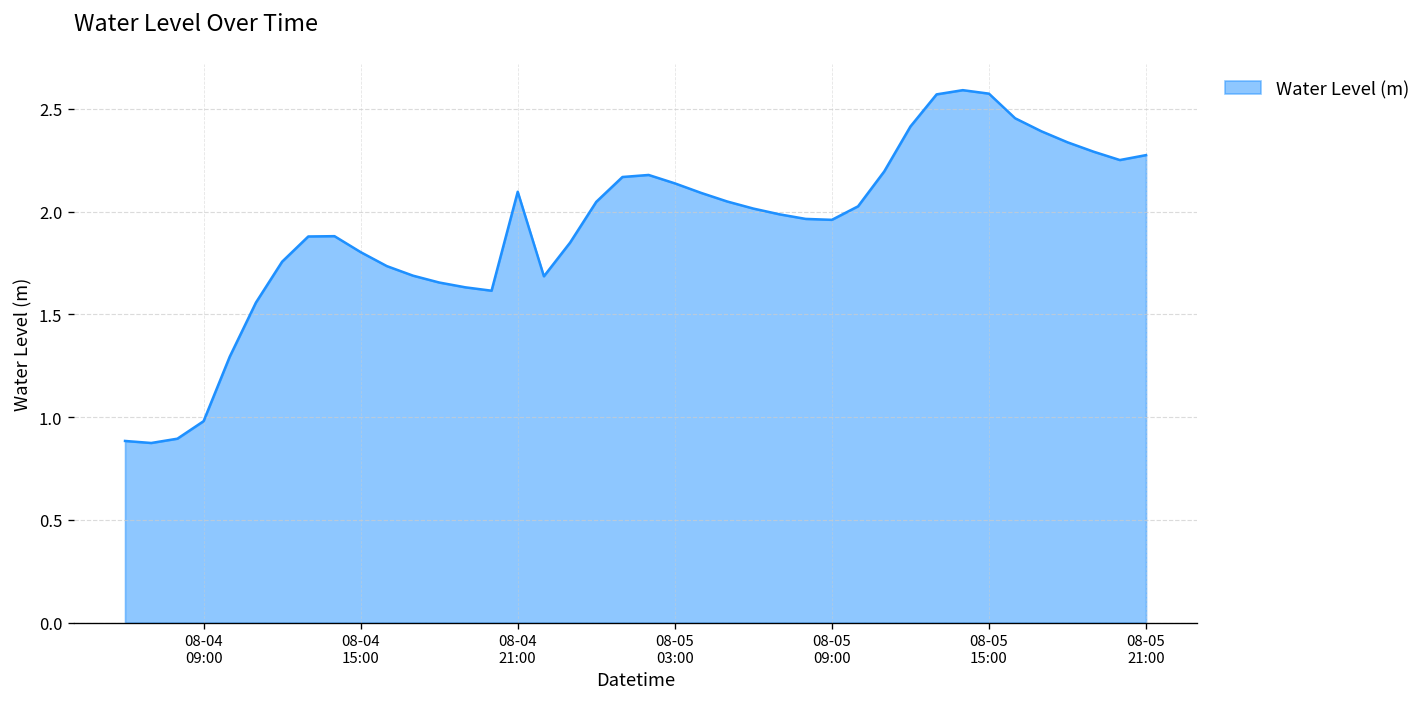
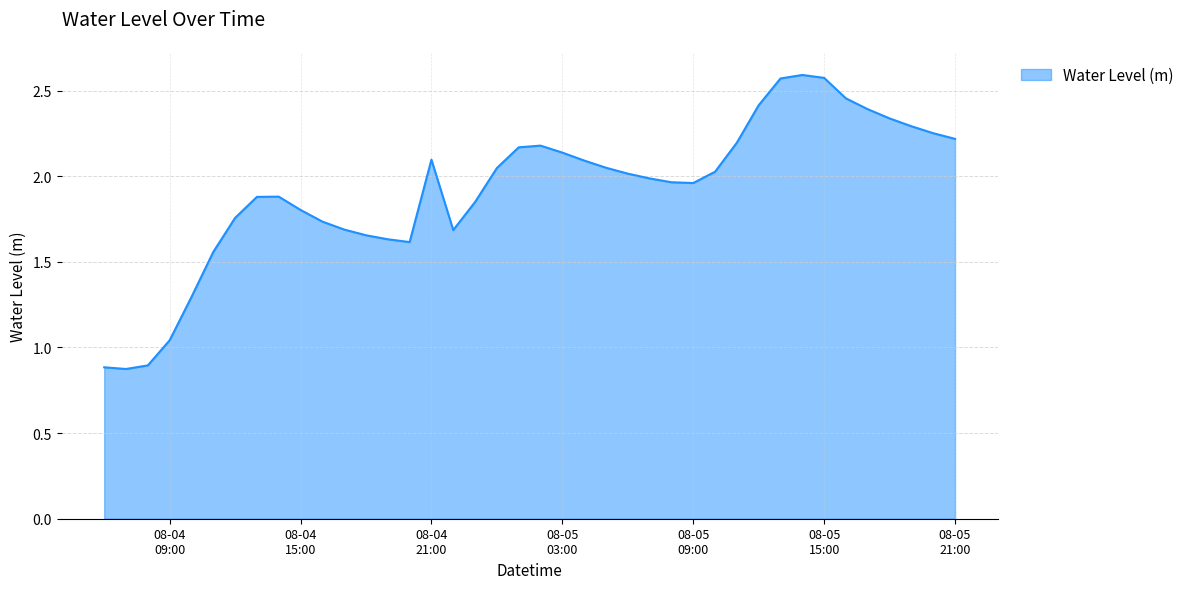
  {
-   "08-04 09:00": 0.98,
+   "08-04 09:00": 1.04,
    "08-04 15:00": 1.80,
    "08-04 21:00": 2.10,
    "08-05 03:00": 2.14,
    "08-05 09:00": 1.96,
    "08-05 15:00": 2.57,
-   "08-05 21:00": 2.28
+   "08-05 21:00": 2.22
  }
